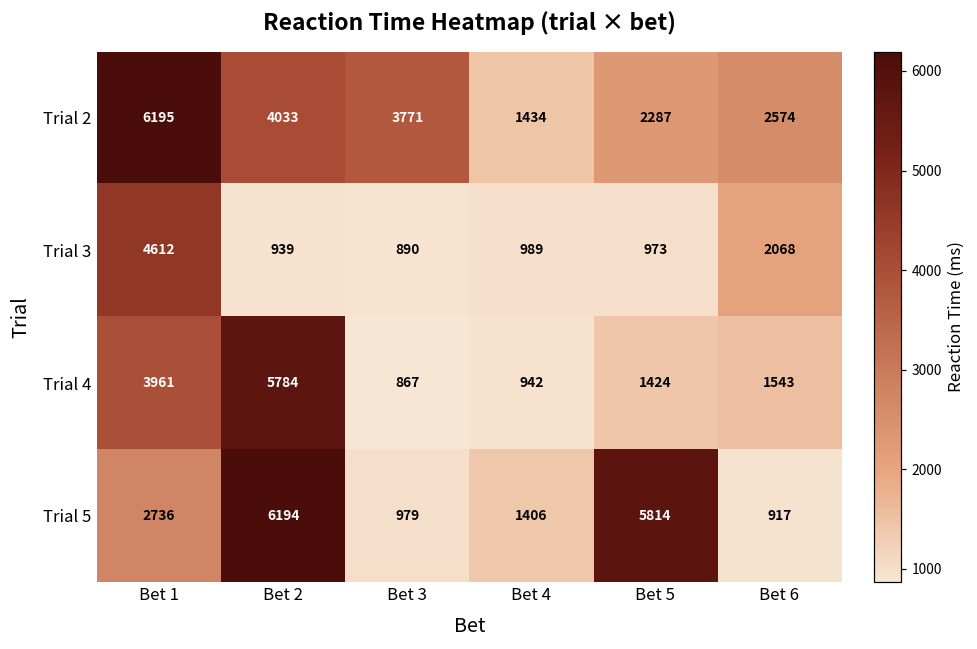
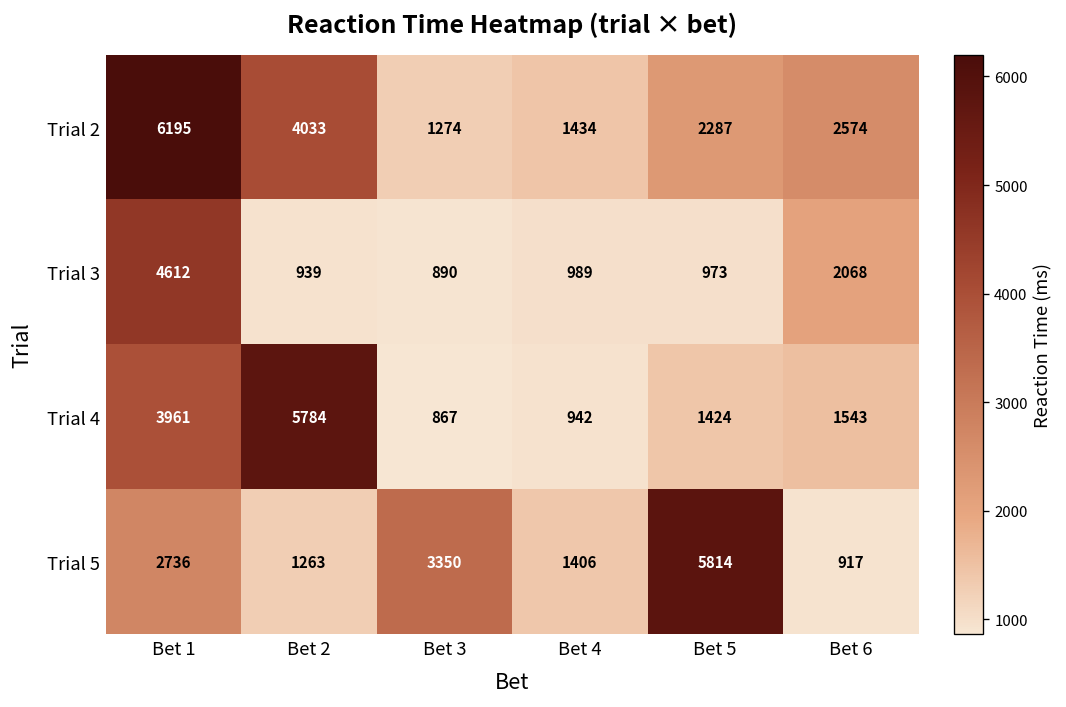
  {
    "Trial 2": {
      "Bet 1": 6195,
      "Bet 2": 4033,
-     "Bet 3": 3771,
+     "Bet 3": 1274,
      "Bet 4": 1434,
      "Bet 5": 2287,
      "Bet 6": 2574
    },
    "Trial 3": {
      "Bet 1": 4612,
      "Bet 2": 939,
      "Bet 3": 890,
      "Bet 4": 989,
      "Bet 5": 973,
      "Bet 6": 2068
    },
    "Trial 4": {
      "Bet 1": 3961,
      "Bet 2": 5784,
      "Bet 3": 867,
      "Bet 4": 942,
      "Bet 5": 1424,
      "Bet 6": 1543
    },
    "Trial 5": {
      "Bet 1": 2736,
-     "Bet 2": 6194,
-     "Bet 3": 979,
+     "Bet 2": 1263,
+     "Bet 3": 3350,
      "Bet 4": 1406,
      "Bet 5": 5814,
      "Bet 6": 917
    }
  }
